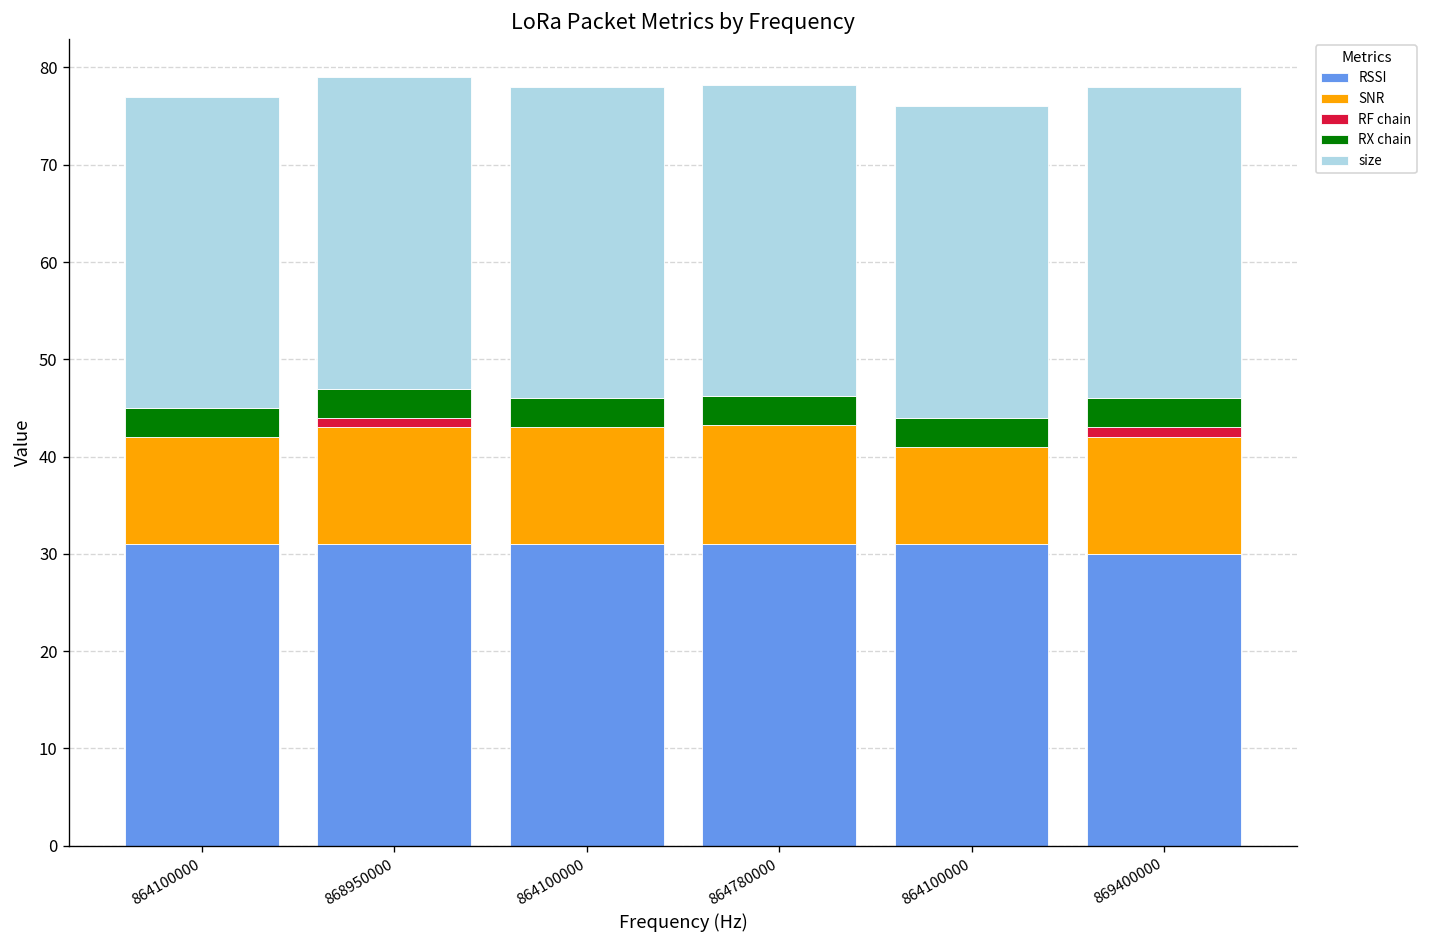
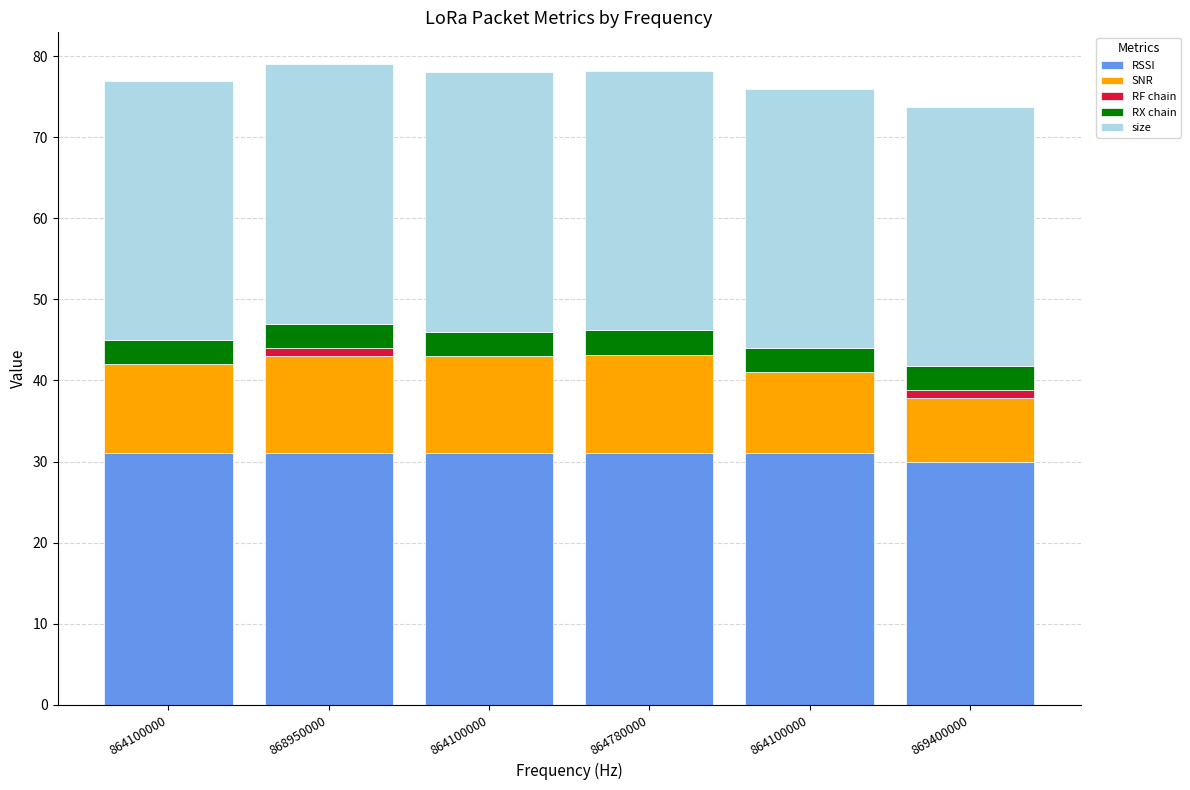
  {
    "RSSI": {
      "868950000": 31,
      "864780000": 31,
      "869400000": 30
    },
    "SNR": {
      "868950000": 12,
      "864780000": 12,
-     "869400000": 12
+     "869400000": 8
    },
    "RF chain": {
      "868950000": 1,
      "864780000": 0,
      "869400000": 1
    },
    "RX chain": {
      "868950000": 3,
      "864780000": 3,
      "869400000": 3
    },
    "size": {
      "868950000": 32,
      "864780000": 32,
      "869400000": 32
    }
  }
